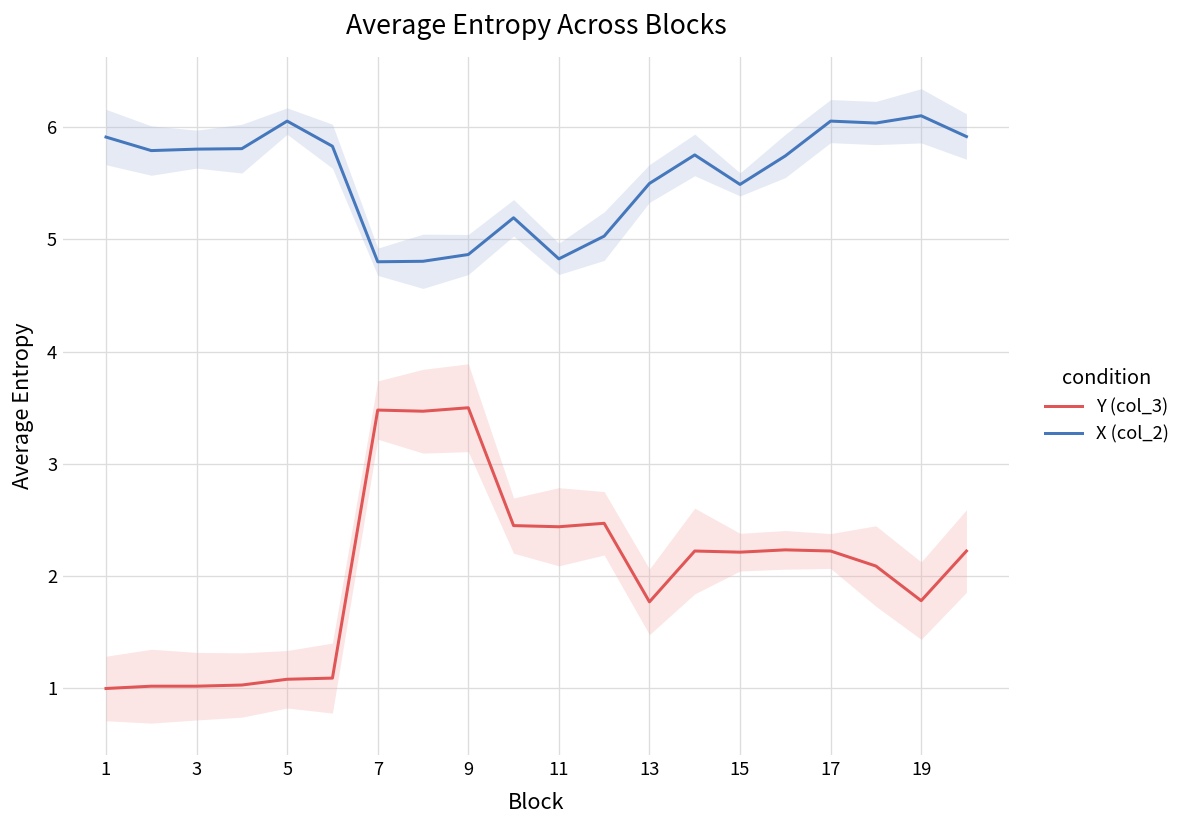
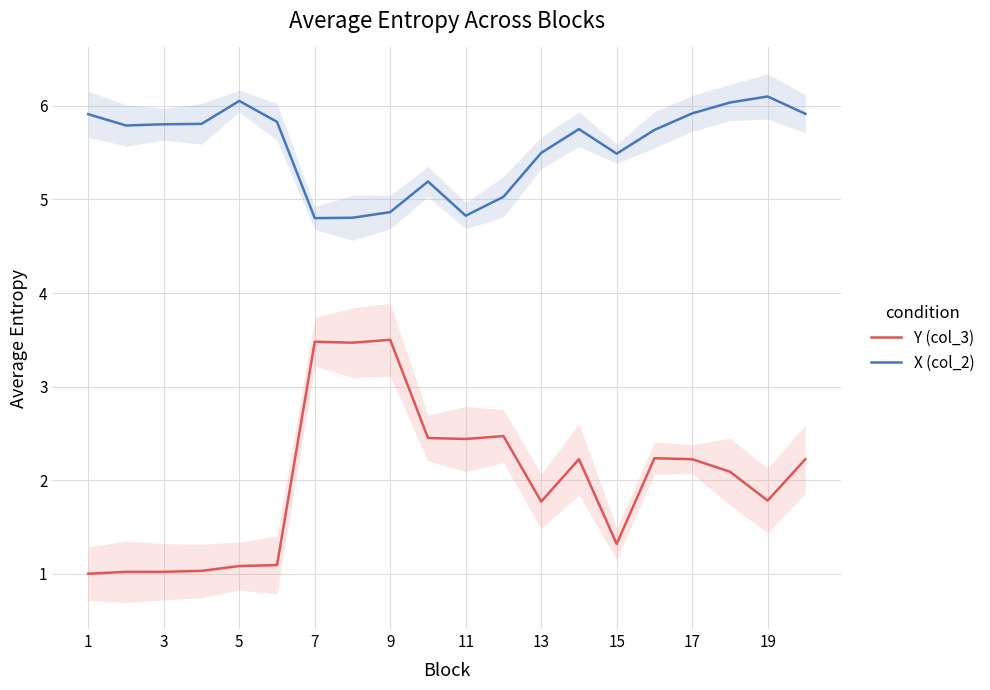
  {
    "Y (col_3)": {
      "1": 1.0,
      "3": 1.0,
      "5": 1.1,
      "7": 3.5,
      "9": 3.5,
      "11": 2.4,
      "13": 1.8,
-     "15": 2.2,
+     "15": 1.3,
      "17": 2.2,
      "19": 1.8
    },
    "X (col_2)": {
      "1": 5.9,
      "3": 5.8,
      "5": 6.1,
      "7": 4.8,
      "9": 4.9,
      "11": 4.8,
      "13": 5.5,
      "15": 5.5,
-     "17": 6.1,
+     "17": 5.9,
      "19": 6.1
    }
  }
